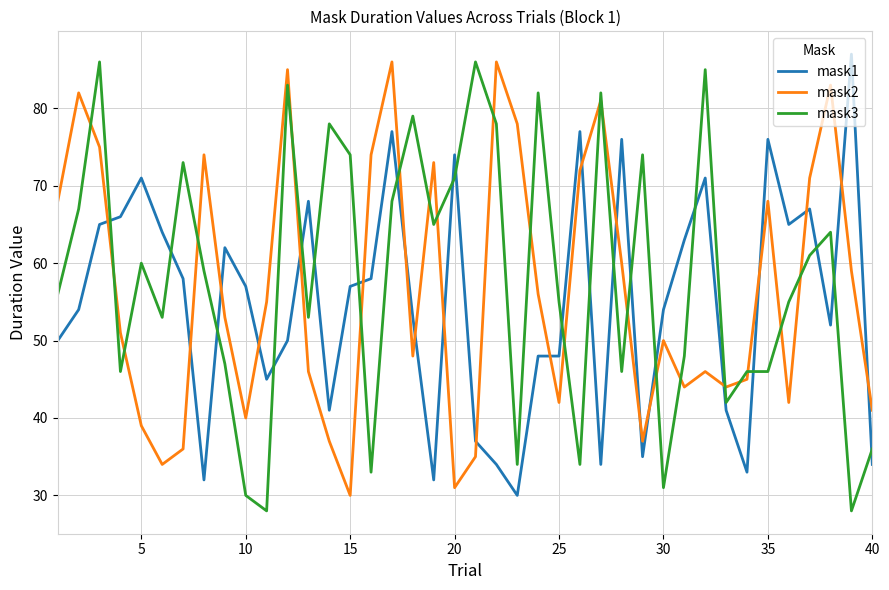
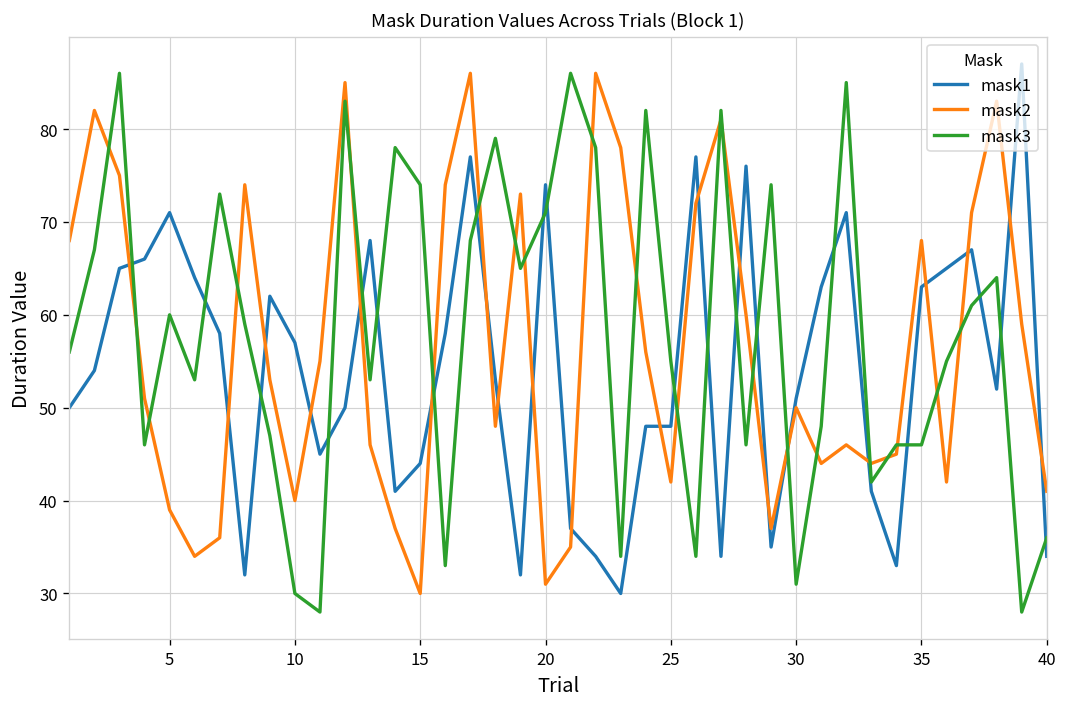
  {
    "mask1": {
      "5": 71,
      "10": 57,
-     "15": 57,
+     "15": 44,
      "20": 74,
      "25": 48,
-     "30": 54,
-     "35": 76,
+     "30": 51,
+     "35": 63,
      "40": 34
    },
    "mask2": {
      "5": 39,
      "10": 40,
      "15": 30,
      "20": 31,
      "25": 42,
      "30": 50,
      "35": 68,
      "40": 41
    },
    "mask3": {
      "5": 60,
      "10": 30,
      "15": 74,
      "20": 71,
      "25": 55,
      "30": 31,
      "35": 46,
      "40": 36
    }
  }
